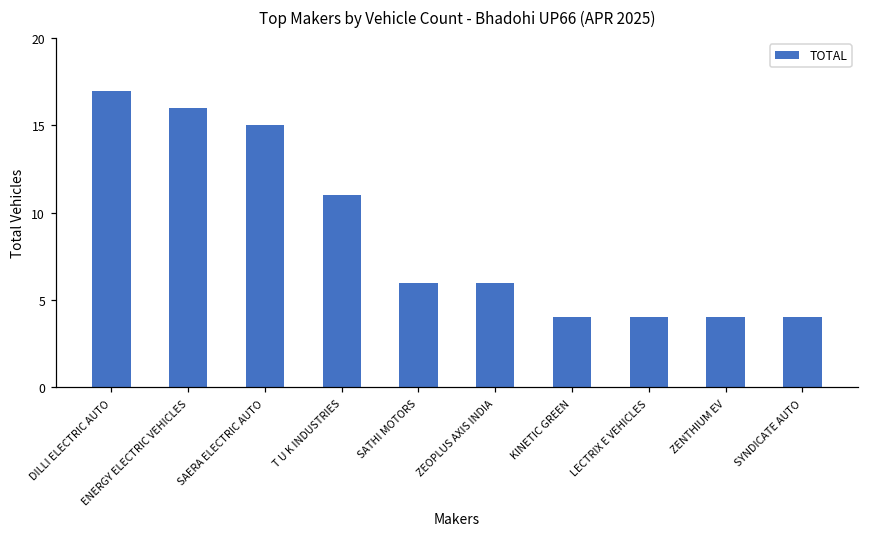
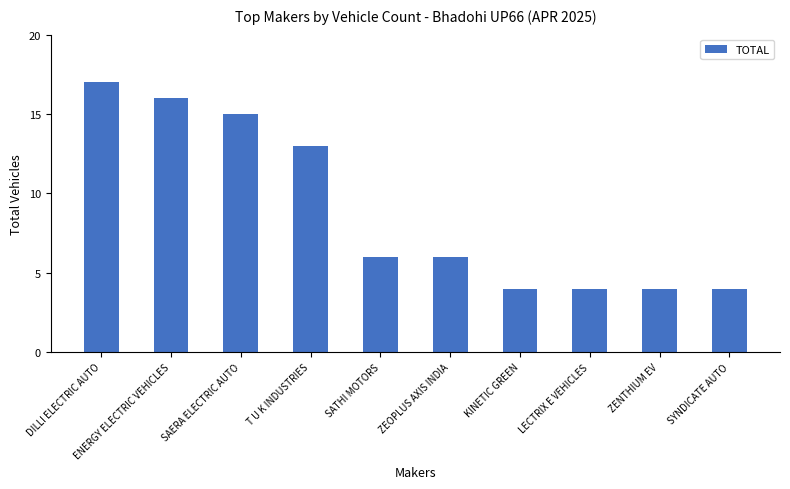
  {
    "DILLI ELECTRIC AUTO": 17,
    "ENERGY ELECTRIC VEHICLES": 16,
    "SAERA ELECTRIC AUTO": 15,
-   "T U K INDUSTRIES": 11,
+   "T U K INDUSTRIES": 13,
    "SATHI MOTORS": 6,
    "ZEOPLUS AXIS INDIA": 6,
    "KINETIC GREEN": 4,
    "LECTRIX E VEHICLES": 4,
    "ZENTHIUM EV": 4,
    "SYNDICATE AUTO": 4
  }
